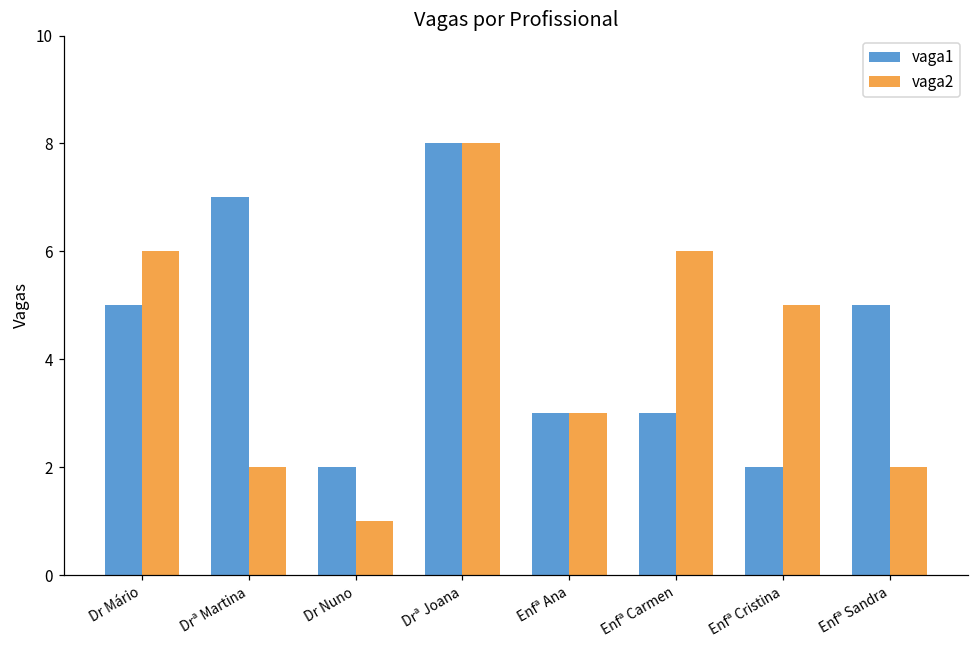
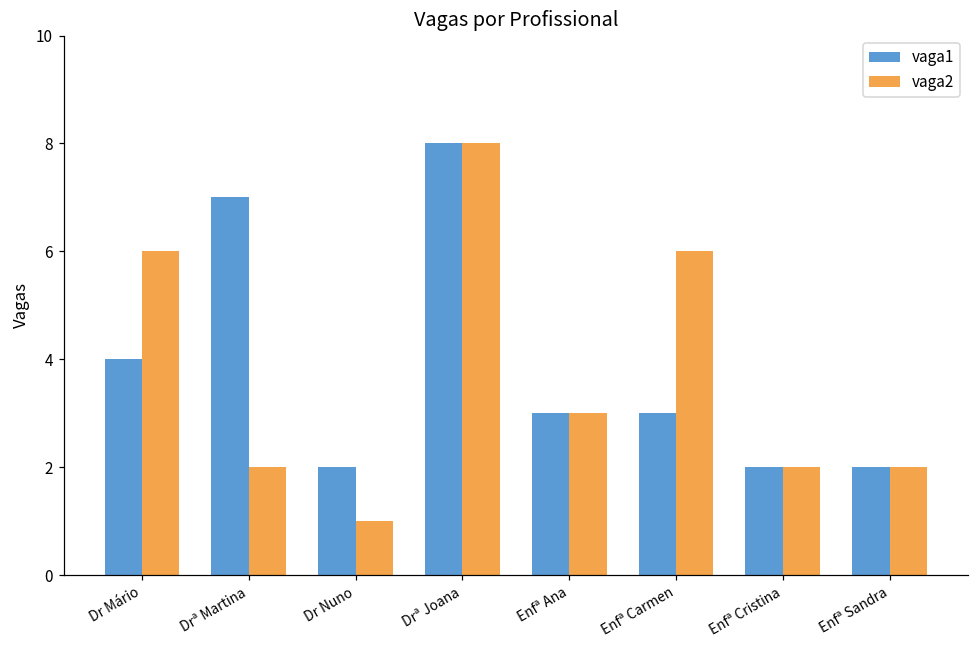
  {
    "vaga1": {
-     "Dr Mário": 5,
+     "Dr Mário": 4,
      "Drª Martina": 7,
      "Dr Nuno": 2,
      "Drª Joana": 8,
      "Enfª Ana": 3,
      "Enfª Carmen": 3,
      "Enfª Cristina": 2,
-     "Enfª Sandra": 5
+     "Enfª Sandra": 2
    },
    "vaga2": {
      "Dr Mário": 6,
      "Drª Martina": 2,
      "Dr Nuno": 1,
      "Drª Joana": 8,
      "Enfª Ana": 3,
      "Enfª Carmen": 6,
-     "Enfª Cristina": 5,
+     "Enfª Cristina": 2,
      "Enfª Sandra": 2
    }
  }
